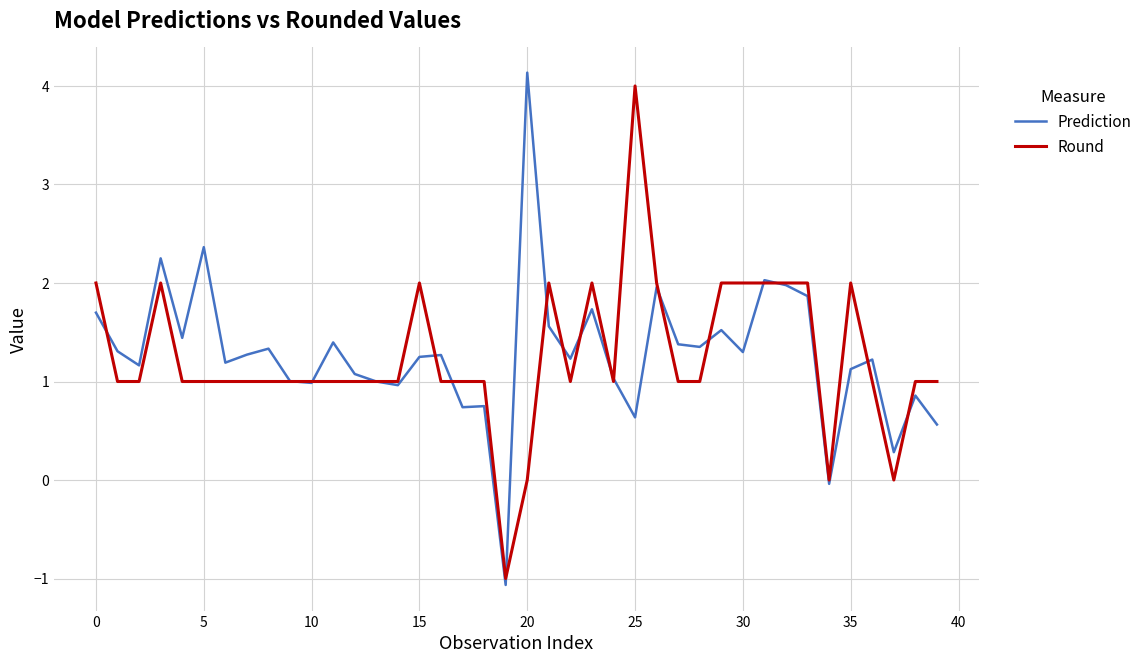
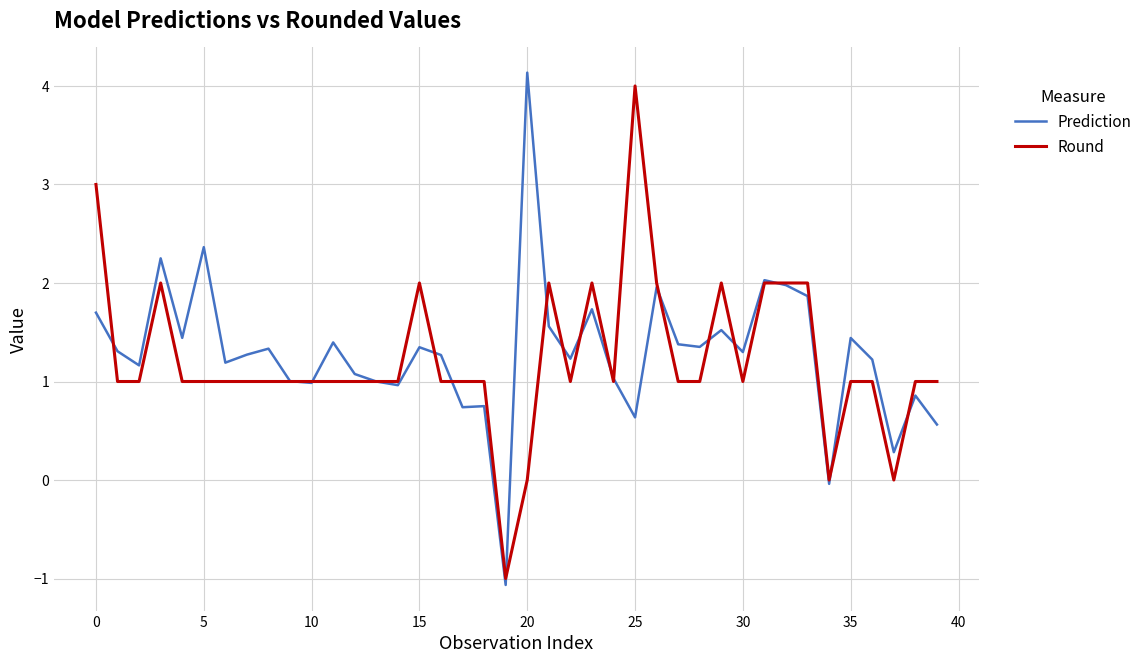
  {
    "Prediction": {
      "0": 1.7,
      "5": 2.4,
-     "15": 1.2,
+     "15": 1.3,
      "20": 4.1,
      "25": 0.6,
      "30": 1.3,
-     "35": 1.1
+     "35": 1.4
    },
    "Round": {
-     "0": 2,
+     "0": 3,
      "5": 1,
      "15": 2,
      "20": 0,
      "25": 4,
-     "30": 2,
-     "35": 2
+     "30": 1,
+     "35": 1
    }
  }
